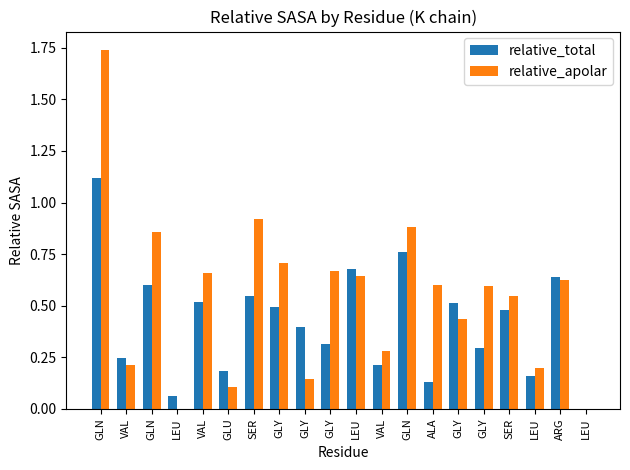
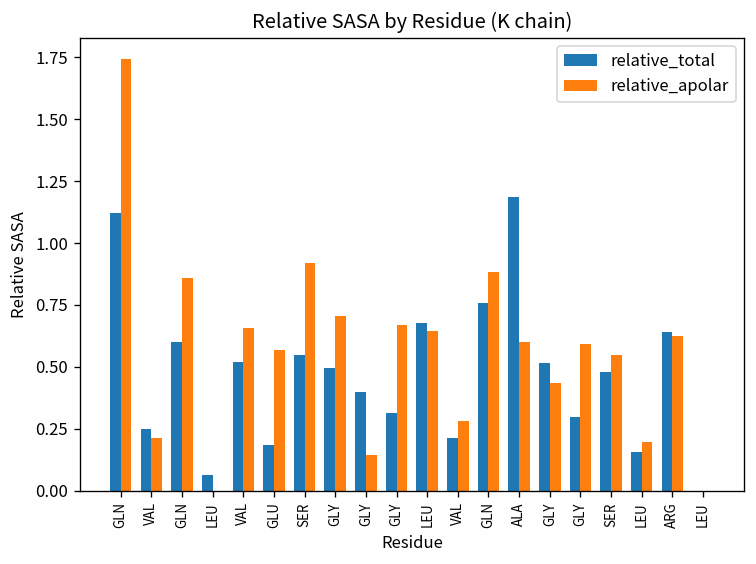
  {
    "relative_total": {
      "GLU": 0.18,
-     "ALA": 0.13,
+     "ALA": 1.18,
      "ARG": 0.64
    },
    "relative_apolar": {
-     "GLU": 0.10,
+     "GLU": 0.57,
      "ALA": 0.60,
      "ARG": 0.63
    }
  }
